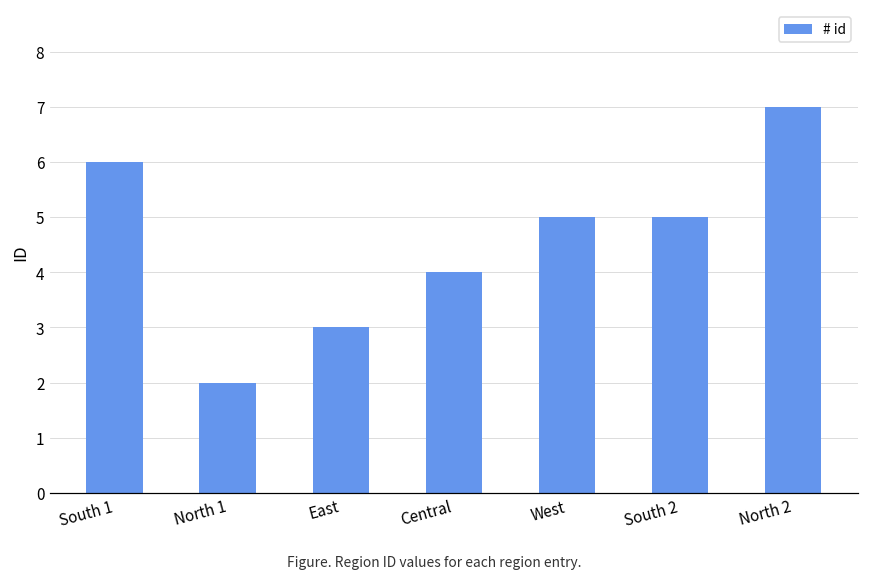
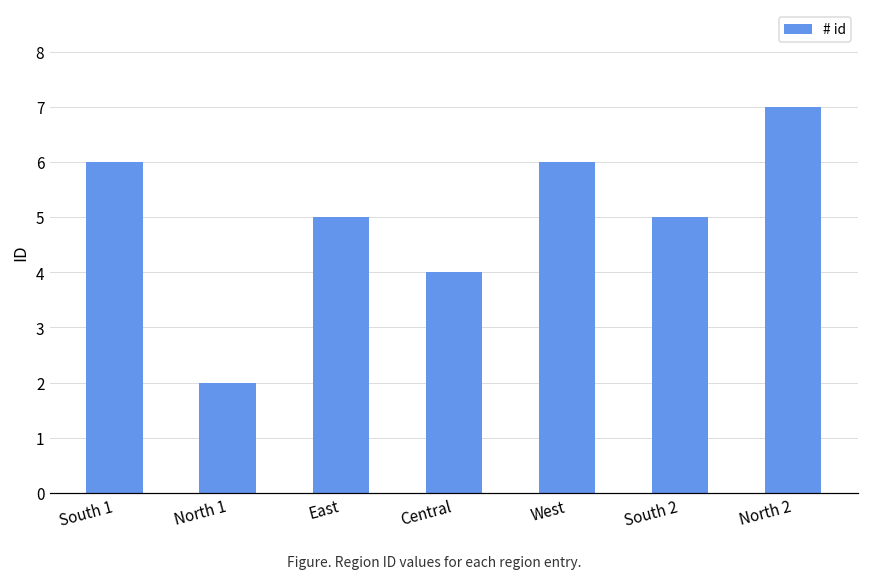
  {
    "South 1": 6,
    "North 1": 2,
-   "East": 3,
+   "East": 5,
    "Central": 4,
-   "West": 5,
+   "West": 6,
    "South 2": 5,
    "North 2": 7
  }
